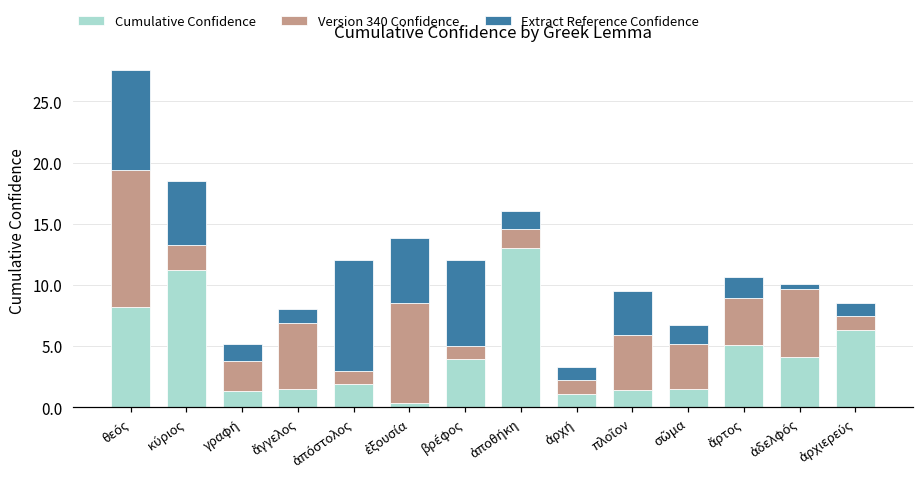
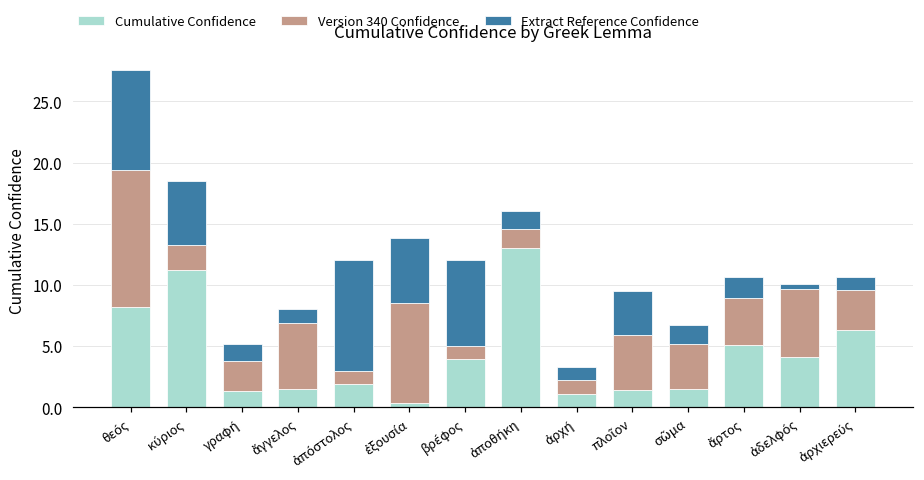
  {
    "Cumulative Confidence": {
      "θεός": 8.2,
      "κύριος": 11.2,
      "γραφή": 1.3,
      "ἄγγελος": 1.5,
      "ἀπόστολος": 1.9,
      "ἐξουσία": 0.4,
      "βρέφος": 4.0,
      "ἀποθήκη": 13.0,
      "ἀρχή": 1.1,
      "πλοῖον": 1.4,
      "σῶμα": 1.5,
      "ἄρτος": 5.1,
      "ἀδελφός": 4.1,
      "ἀρχιερεύς": 6.4
    },
    "Version 340 Confidence": {
      "θεός": 11.2,
      "κύριος": 2.1,
      "γραφή": 2.5,
      "ἄγγελος": 5.4,
      "ἀπόστολος": 1.0,
      "ἐξουσία": 8.2,
      "βρέφος": 1.1,
      "ἀποθήκη": 1.5,
      "ἀρχή": 1.1,
      "πλοῖον": 4.5,
      "σῶμα": 3.7,
      "ἄρτος": 3.8,
      "ἀδελφός": 5.6,
-     "ἀρχιερεύς": 1.1
+     "ἀρχιερεύς": 3.2
    },
    "Extract Reference Confidence": {
      "θεός": 8.2,
      "κύριος": 5.2,
      "γραφή": 1.4,
      "ἄγγελος": 1.1,
      "ἀπόστολος": 9.1,
      "ἐξουσία": 5.3,
      "βρέφος": 7.0,
      "ἀποθήκη": 1.5,
      "ἀρχή": 1.1,
      "πλοῖον": 3.6,
      "σῶμα": 1.5,
      "ἄρτος": 1.7,
      "ἀδελφός": 0.4,
      "ἀρχιερεύς": 1.1
    }
  }
